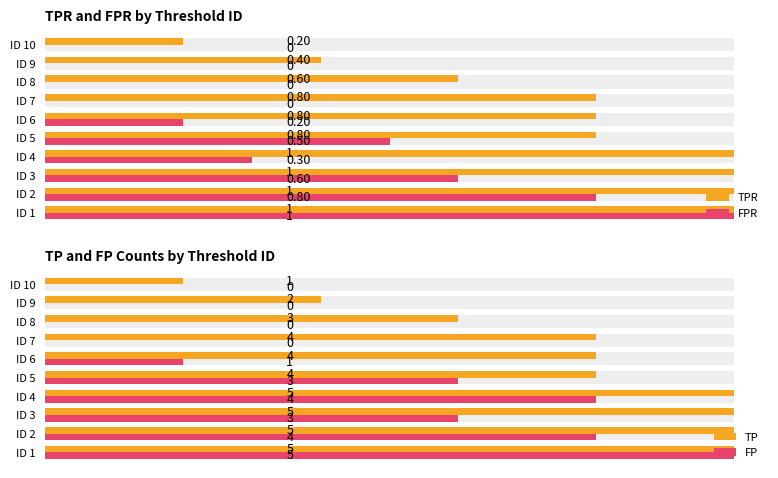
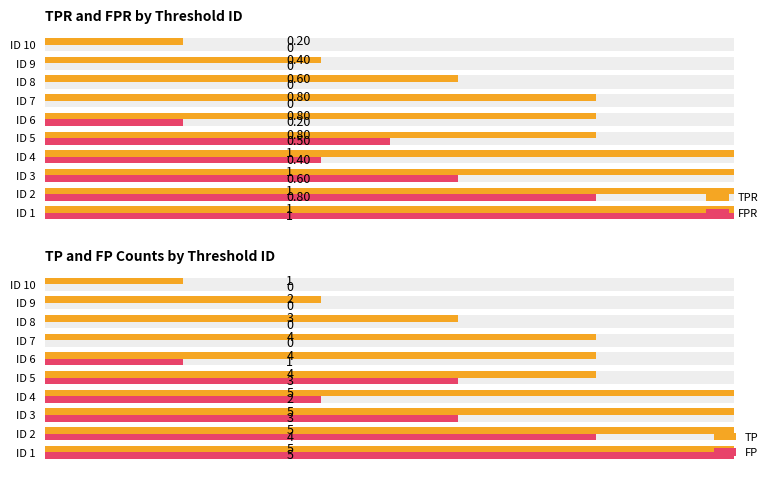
  {
    "TPR and FPR by Threshold ID": {
      "FPR": {
-       "ID 4": 0.30
+       "ID 4": 0.40
      }
    },
    "TP and FP Counts by Threshold ID": {
      "FP": {
-       "ID 4": 4
+       "ID 4": 2
      }
    }
  }
